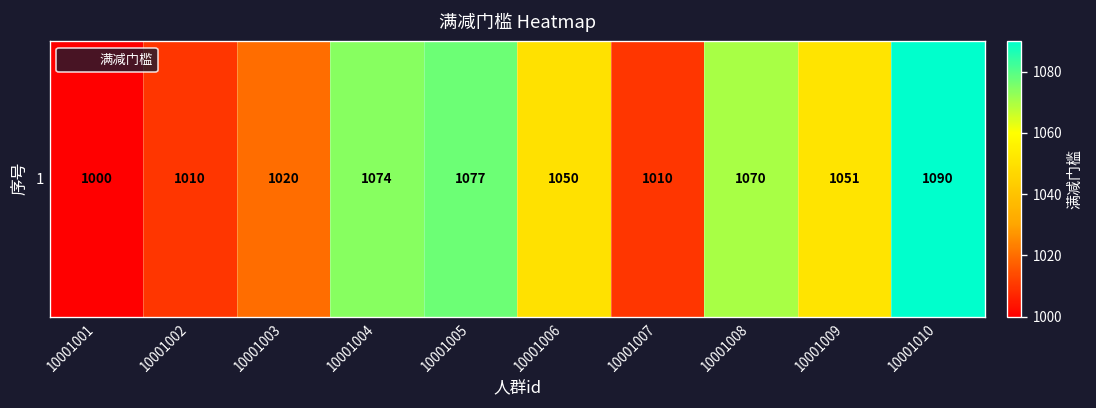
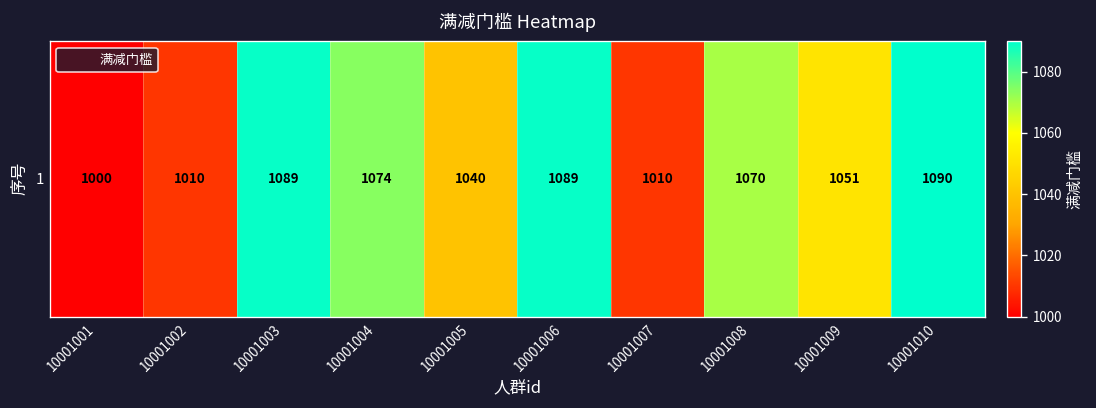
  {
    "1": {
      "10001001": 1000,
      "10001002": 1010,
-     "10001003": 1020,
+     "10001003": 1089,
      "10001004": 1074,
-     "10001005": 1077,
-     "10001006": 1050,
+     "10001005": 1040,
+     "10001006": 1089,
      "10001007": 1010,
      "10001008": 1070,
      "10001009": 1051,
      "10001010": 1090
    }
  }
